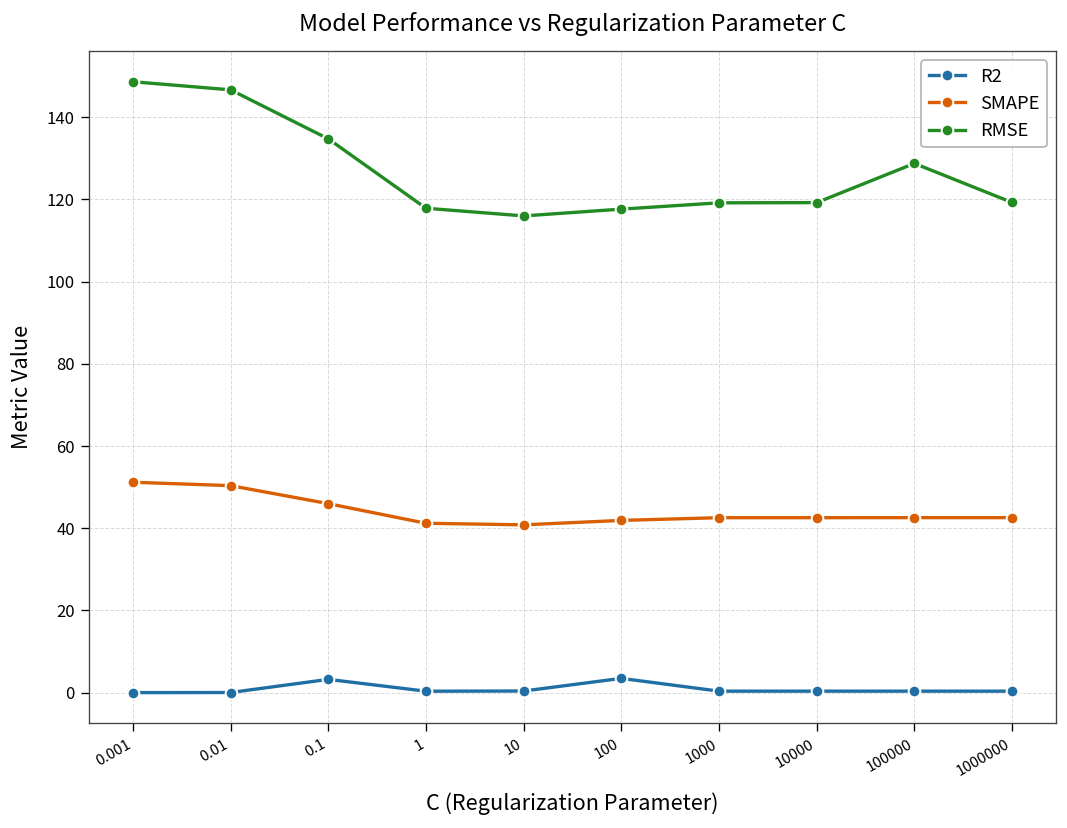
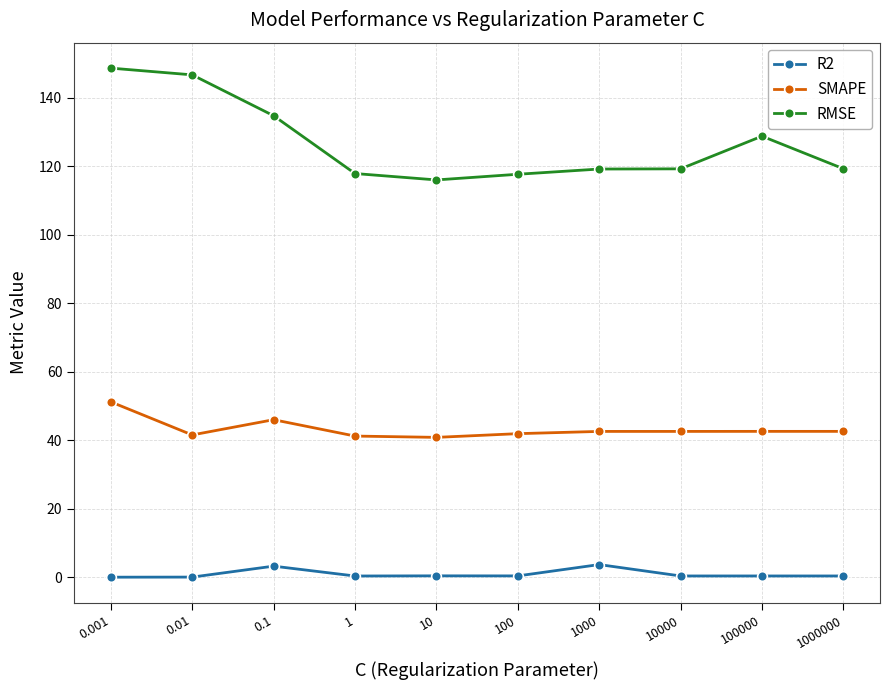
  {
    "R2": {
      "0.001": 0,
      "0.01": 0,
      "0.1": 3,
      "1": 0,
      "10": 0,
-     "100": 3,
-     "1000": 0,
+     "100": 0,
+     "1000": 4,
      "10000": 0,
      "100000": 0,
      "1000000": 0
    },
    "SMAPE": {
      "0.001": 51,
-     "0.01": 50,
+     "0.01": 42,
      "0.1": 46,
      "1": 41,
      "10": 41,
      "100": 42,
      "1000": 43,
      "10000": 43,
      "100000": 43,
      "1000000": 43
    },
    "RMSE": {
      "0.001": 149,
      "0.01": 147,
      "0.1": 135,
      "1": 118,
      "10": 116,
      "100": 118,
      "1000": 119,
      "10000": 119,
      "100000": 129,
      "1000000": 119
    }
  }
